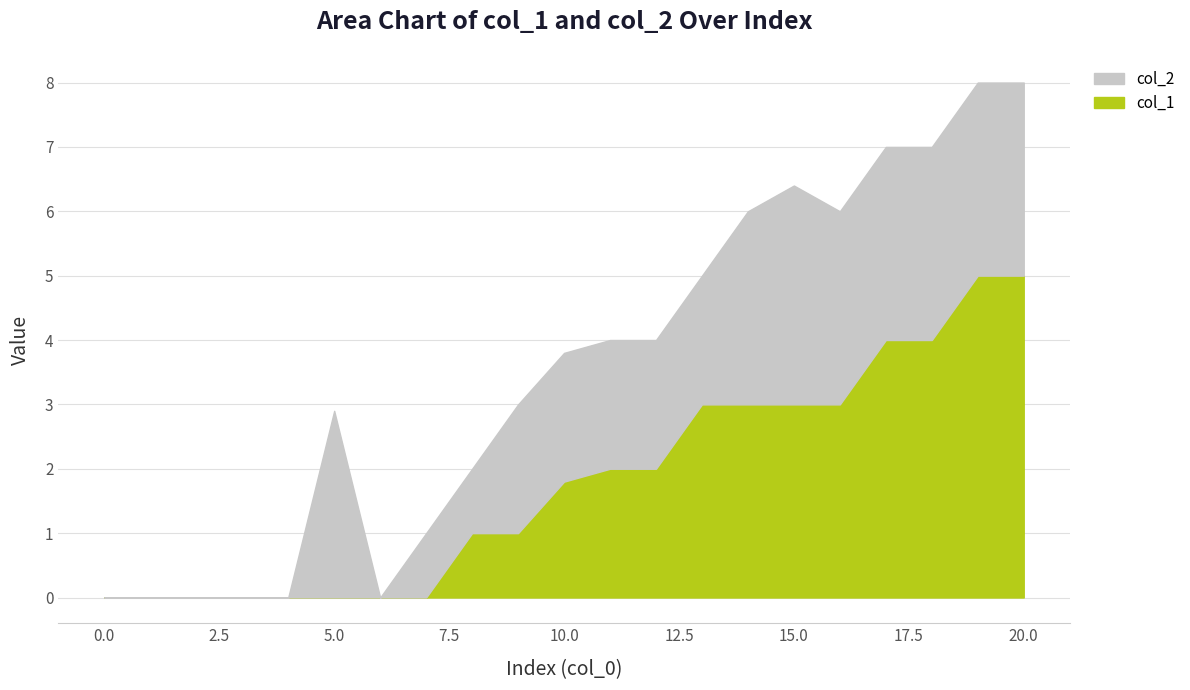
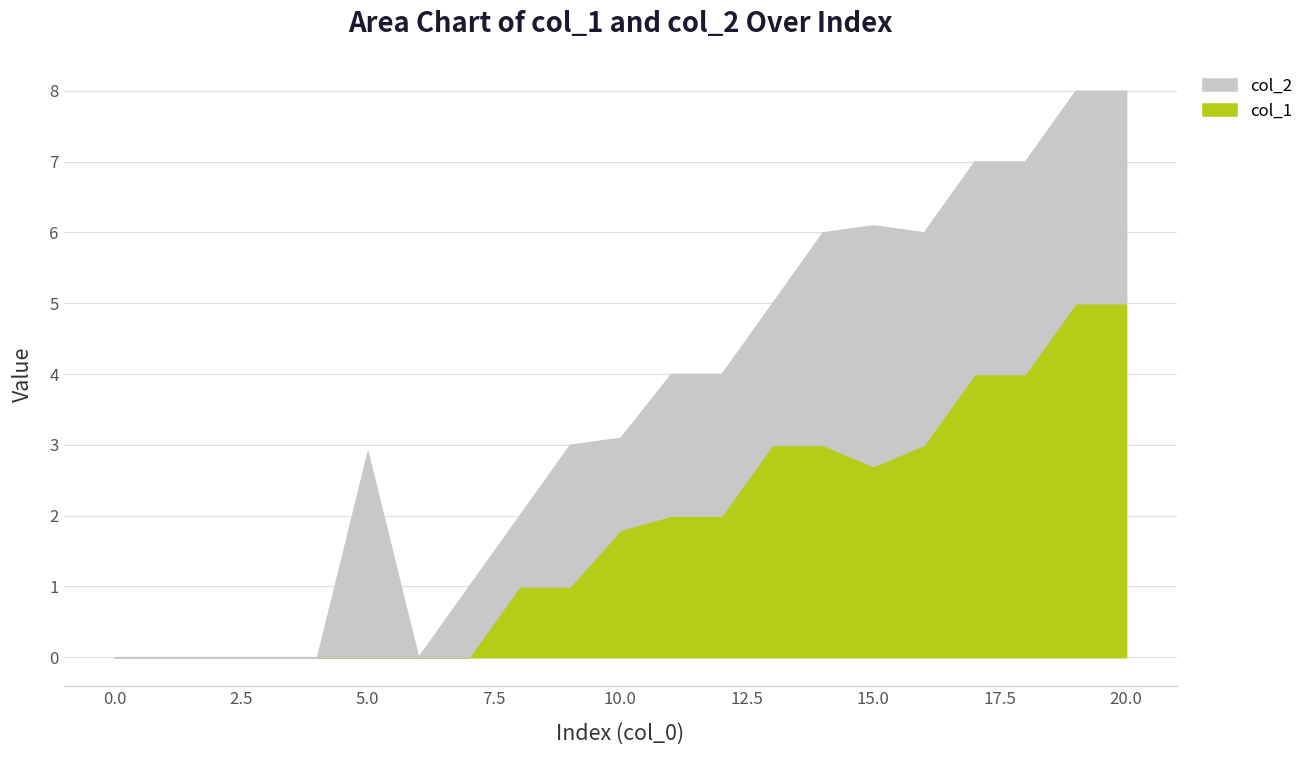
  {
    "col_1": {
      "5.0": 0.0,
      "10.0": 1.8,
-     "15.0": 3.0,
+     "15.0": 2.7,
      "20.0": 5.0
    },
    "col_2": {
      "5.0": 2.9,
-     "10.0": 2.0,
+     "10.0": 1.3,
      "15.0": 3.4,
      "20.0": 3.0
    }
  }
